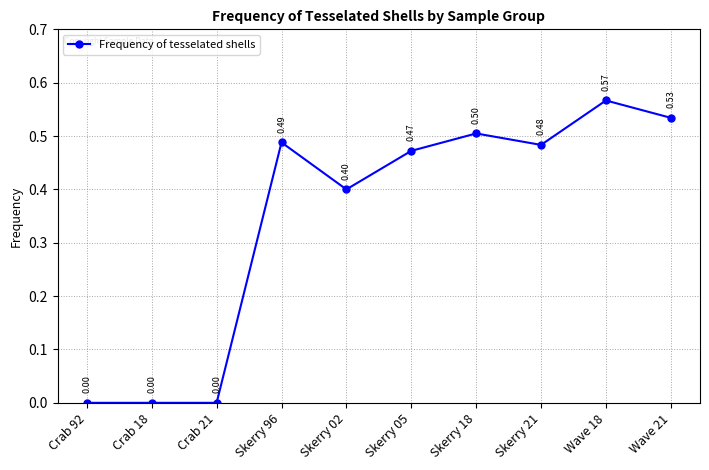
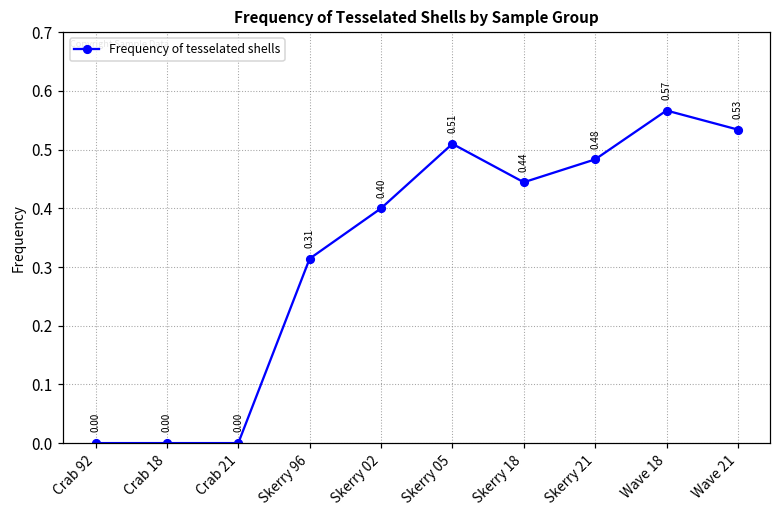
  {
    "Crab 92": 0.00,
    "Crab 18": 0.00,
    "Crab 21": 0.00,
-   "Skerry 96": 0.49,
+   "Skerry 96": 0.31,
    "Skerry 02": 0.40,
-   "Skerry 05": 0.47,
-   "Skerry 18": 0.50,
+   "Skerry 05": 0.51,
+   "Skerry 18": 0.44,
    "Skerry 21": 0.48,
    "Wave 18": 0.57,
    "Wave 21": 0.53
  }
